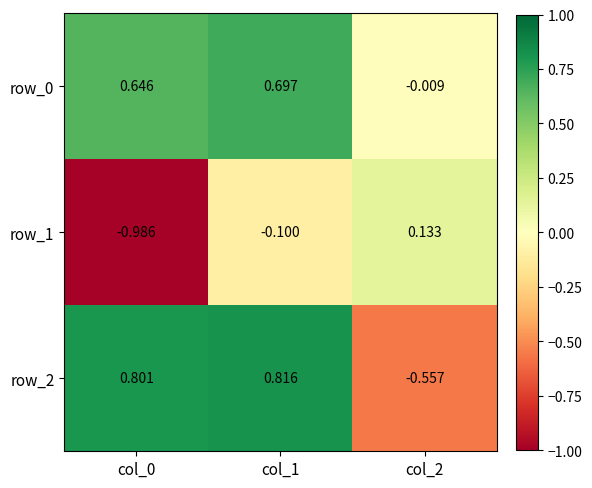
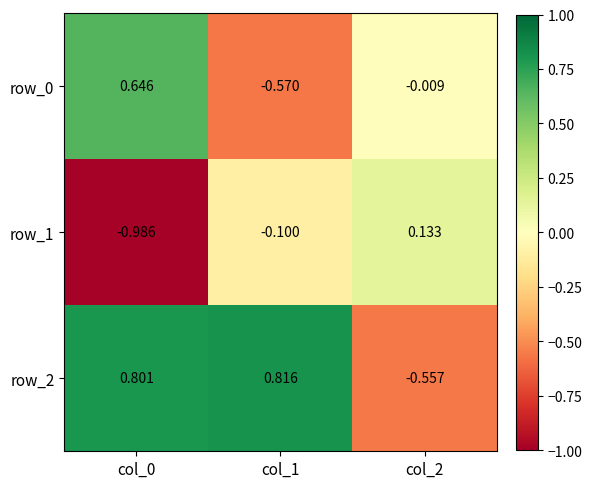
  {
    "row_0": {
      "col_0": 0.646,
-     "col_1": 0.697,
+     "col_1": -0.570,
      "col_2": -0.009
    },
    "row_1": {
      "col_0": -0.986,
      "col_1": -0.100,
      "col_2": 0.133
    },
    "row_2": {
      "col_0": 0.801,
      "col_1": 0.816,
      "col_2": -0.557
    }
  }
